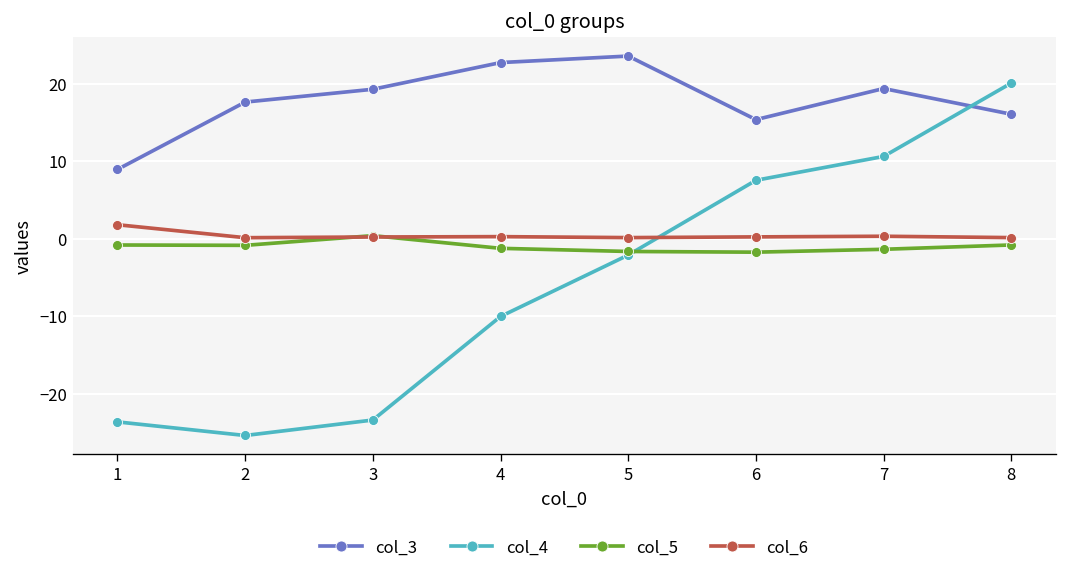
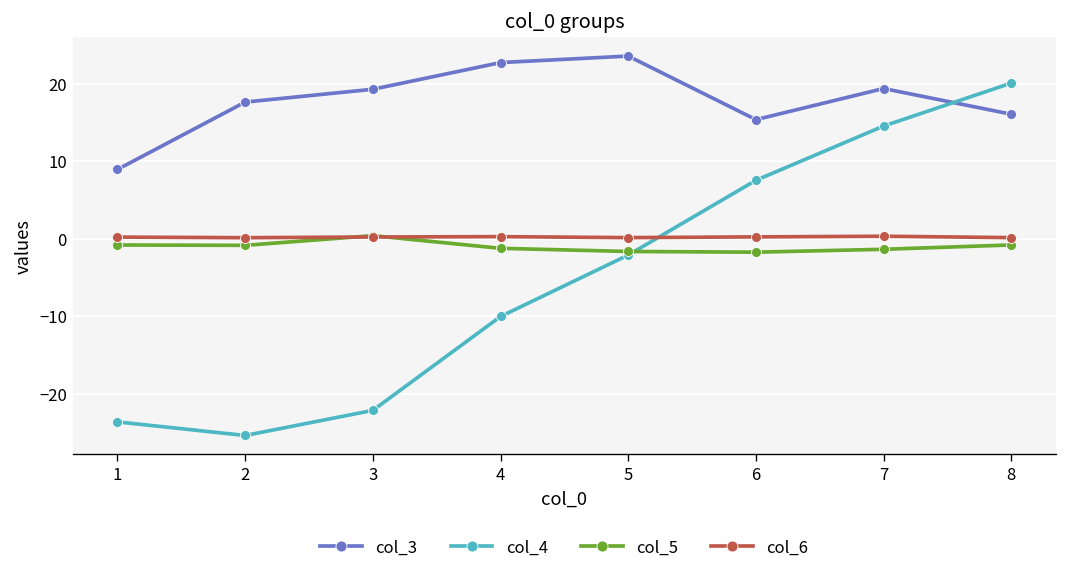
  {
    "col_3": {
      "1": 9,
      "2": 18,
      "3": 19,
      "4": 23,
      "5": 24,
      "6": 15,
      "7": 19,
      "8": 16
    },
    "col_4": {
      "1": -24,
      "2": -25,
-     "3": -23,
+     "3": -22,
      "4": -10,
      "5": -2,
      "6": 8,
-     "7": 11,
+     "7": 15,
      "8": 20
    },
    "col_5": {
      "1": -1,
      "2": -1,
      "4": -1,
      "5": -2,
      "6": -2,
      "7": -1,
      "8": -1
    },
    "col_6": {
-     "1": 2,
+     "1": 0,
      "2": 0,
      "4": 0,
      "5": 0,
      "6": 0,
      "7": 0,
      "8": 0
    }
  }
